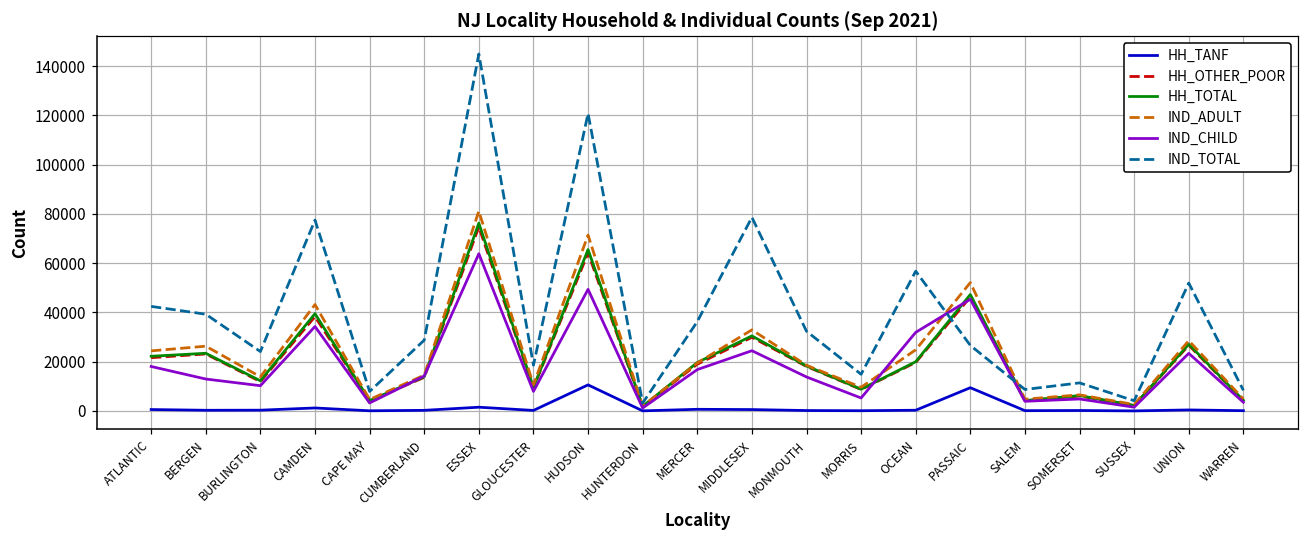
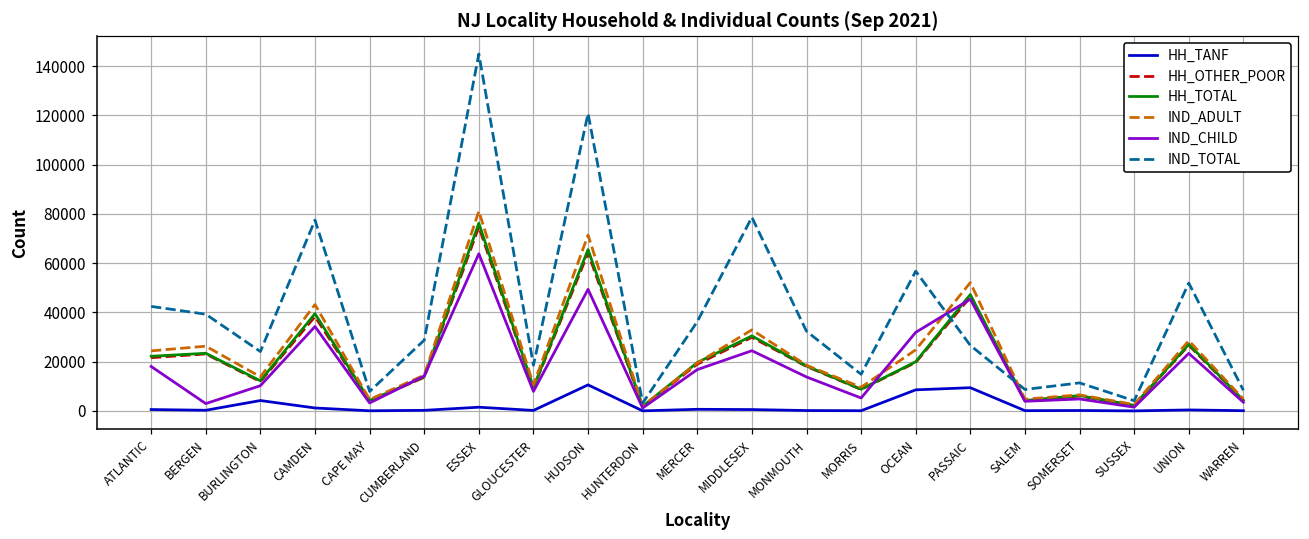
  {
    "HH_TANF": {
      "ATLANTIC": 1000,
      "BERGEN": 0,
-     "BURLINGTON": 0,
+     "BURLINGTON": 4000,
      "CAMDEN": 1000,
      "CAPE MAY": 0,
      "CUMBERLAND": 0,
      "ESSEX": 2000,
      "GLOUCESTER": 0,
      "HUDSON": 11000,
      "HUNTERDON": 0,
      "MERCER": 1000,
      "MIDDLESEX": 1000,
      "MONMOUTH": 0,
      "MORRIS": 0,
-     "OCEAN": 0,
+     "OCEAN": 9000,
      "PASSAIC": 9000,
      "SALEM": 0,
      "SOMERSET": 0,
      "SUSSEX": 0,
      "UNION": 0,
      "WARREN": 0
    },
    "HH_OTHER_POOR": {
      "CAMDEN": 38000,
      "ESSEX": 75000,
      "HUDSON": 64000
    },
    "HH_TOTAL": {
      "CAMDEN": 40000,
      "ESSEX": 76000,
      "HUDSON": 66000
    },
    "IND_ADULT": {
      "ATLANTIC": 24000,
      "BERGEN": 26000,
      "BURLINGTON": 14000,
      "CAMDEN": 43000,
      "ESSEX": 81000,
      "HUDSON": 71000,
      "MIDDLESEX": 33000,
      "OCEAN": 25000,
      "PASSAIC": 52000,
      "UNION": 29000
    },
    "IND_CHILD": {
      "ATLANTIC": 18000,
-     "BERGEN": 13000,
+     "BERGEN": 3000,
      "BURLINGTON": 10000,
      "CAMDEN": 34000,
      "ESSEX": 64000,
      "GLOUCESTER": 8000,
      "HUDSON": 49000,
      "MERCER": 17000,
      "MIDDLESEX": 24000,
      "MONMOUTH": 14000,
      "MORRIS": 5000,
      "OCEAN": 32000,
      "SOMERSET": 5000,
      "UNION": 23000
    },
    "IND_TOTAL": {
      "ATLANTIC": 42000,
      "BERGEN": 39000,
      "BURLINGTON": 24000,
      "CAMDEN": 78000,
      "CAPE MAY": 8000,
      "CUMBERLAND": 29000,
      "ESSEX": 145000,
      "GLOUCESTER": 19000,
      "HUDSON": 121000,
      "HUNTERDON": 3000,
      "MERCER": 36000,
      "MIDDLESEX": 79000,
      "MONMOUTH": 32000,
      "MORRIS": 15000,
      "OCEAN": 57000,
      "PASSAIC": 27000,
      "SALEM": 9000,
      "SOMERSET": 11000,
      "SUSSEX": 4000,
      "UNION": 52000,
      "WARREN": 8000
    }
  }
